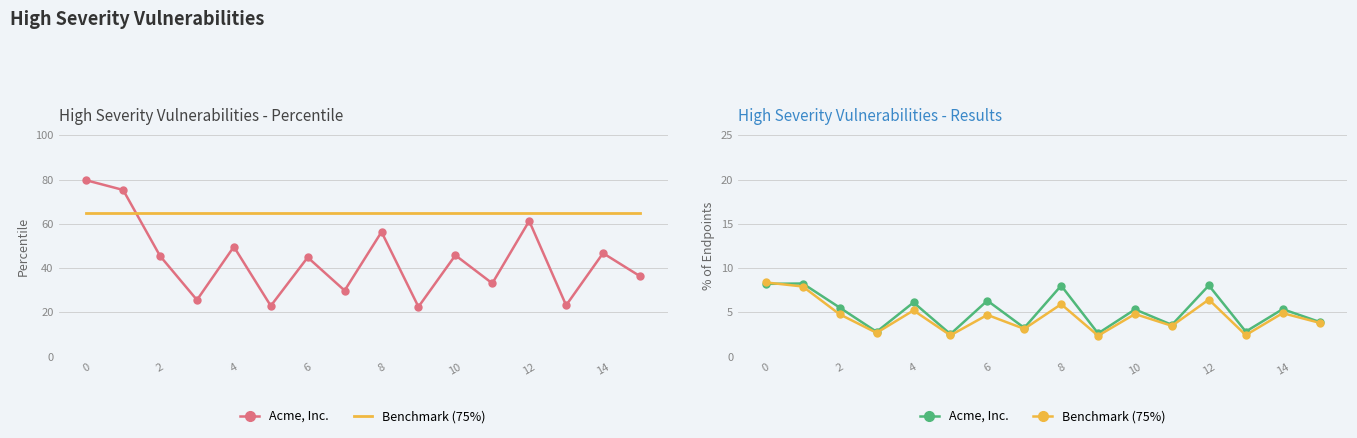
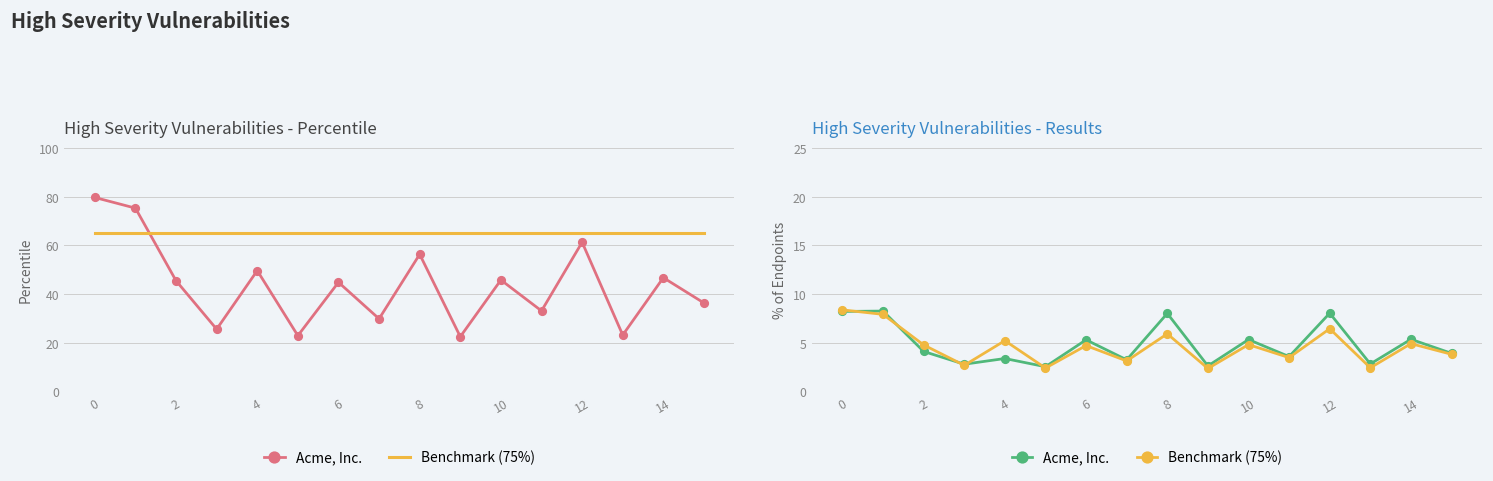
  {
    "High Severity Vulnerabilities - Percentile": {
      "Benchmark (75%)": {
        "0": 65,
        "2": 65,
        "4": 65,
        "6": 65,
        "8": 65,
        "10": 65,
        "12": 65,
        "14": 65
      }
    },
    "High Severity Vulnerabilities - Results": {
      "Acme, Inc.": {
-       "2": 6,
-       "4": 6,
-       "6": 6,
+       "2": 4,
+       "4": 3,
+       "6": 5,
        "8": 8,
        "10": 5,
        "12": 8,
        "14": 5
      },
      "Benchmark (75%)": {
        "2": 5,
        "4": 5,
        "6": 5,
        "8": 6,
        "10": 5,
        "12": 6,
        "14": 5
      }
    }
  }
